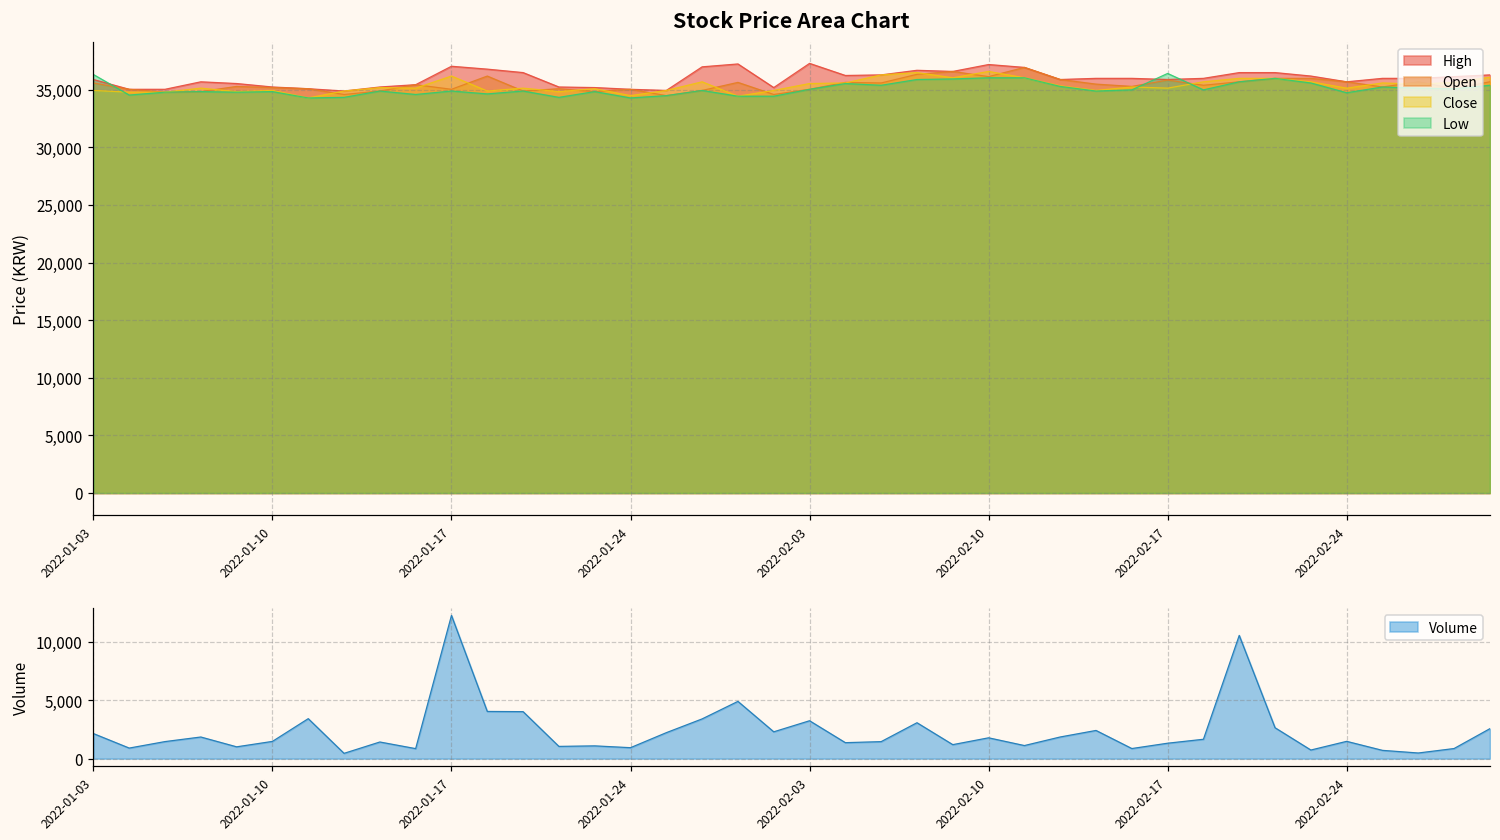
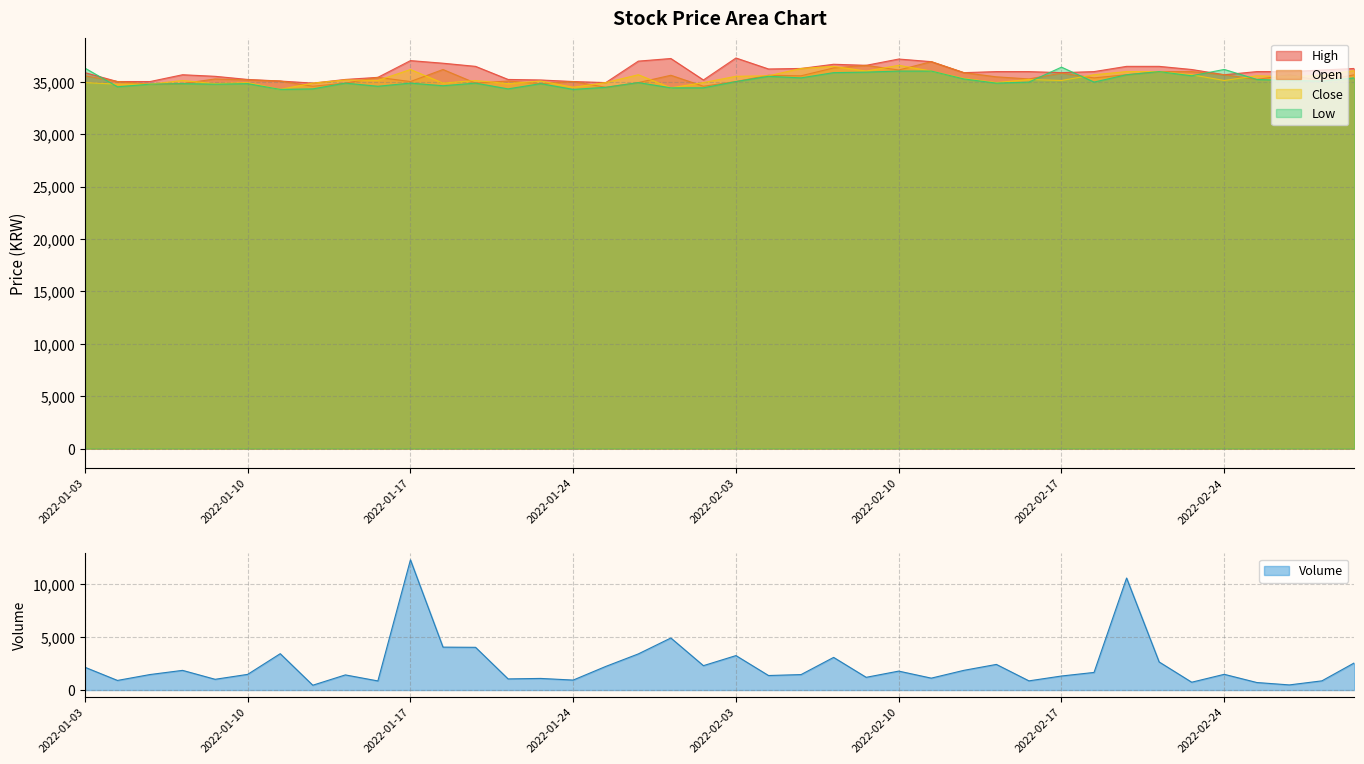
  {
    "Stock Price Area Chart": {
      "Low": {
        "2022-01-03": "36,300",
        "2022-02-17": "36,400",
-       "2022-02-24": "34,800"
+       "2022-02-24": "36,200"
      }
    }
  }
